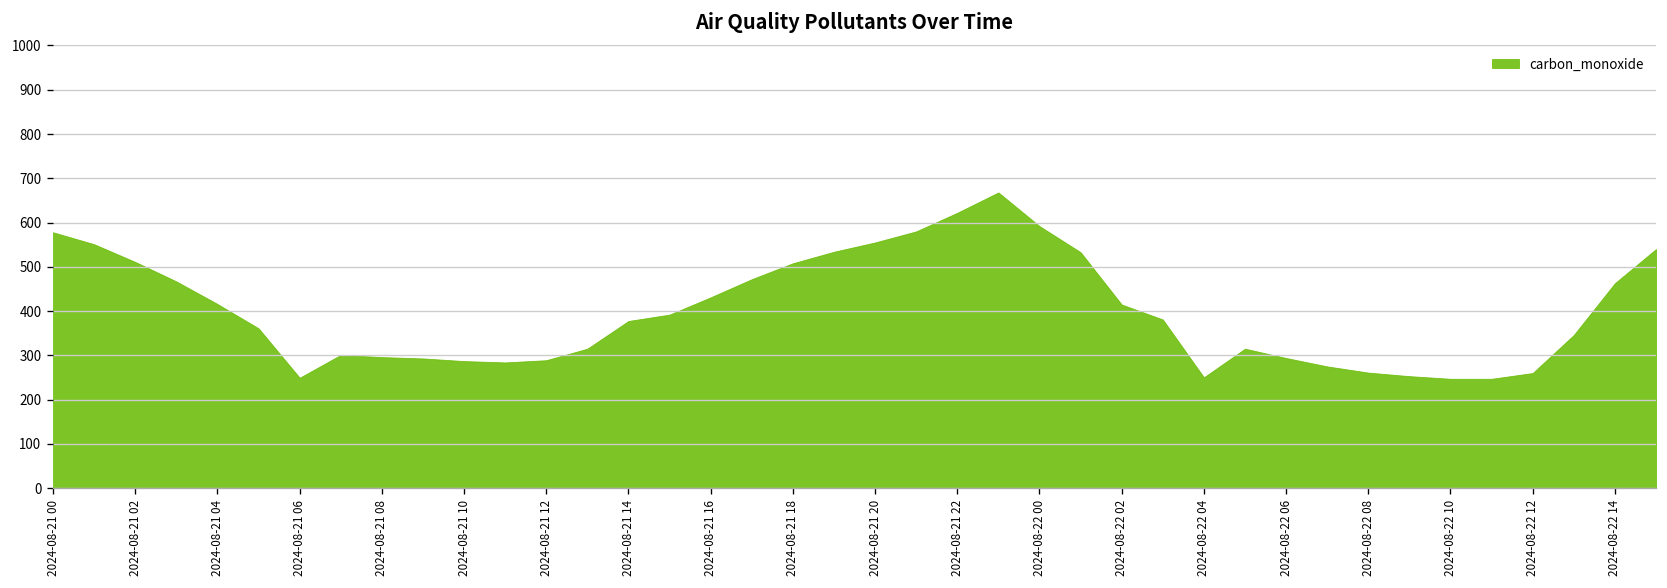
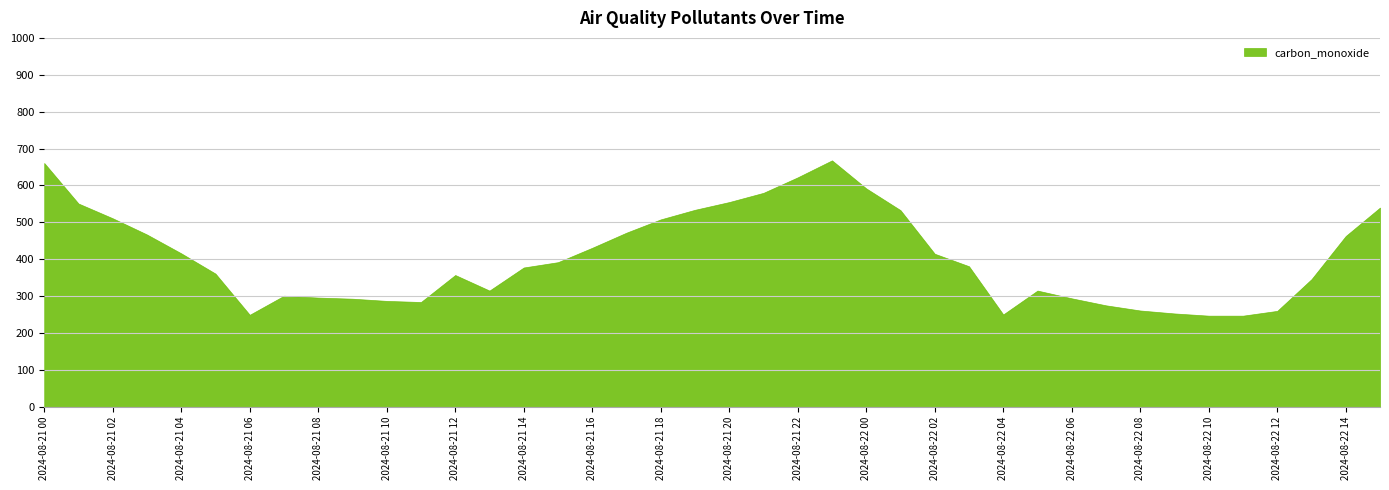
  {
-   "2024-08-21 00": 580,
+   "2024-08-21 00": 660,
    "2024-08-21 02": 510,
    "2024-08-21 04": 420,
    "2024-08-21 06": 250,
    "2024-08-21 08": 300,
    "2024-08-21 10": 290,
-   "2024-08-21 12": 290,
+   "2024-08-21 12": 360,
    "2024-08-21 14": 380,
    "2024-08-21 16": 430,
    "2024-08-21 18": 510,
    "2024-08-21 20": 560,
    "2024-08-21 22": 620,
    "2024-08-22 00": 590,
    "2024-08-22 02": 410,
    "2024-08-22 04": 250,
    "2024-08-22 06": 290,
    "2024-08-22 08": 260,
    "2024-08-22 10": 250,
    "2024-08-22 12": 260,
    "2024-08-22 14": 460
  }
